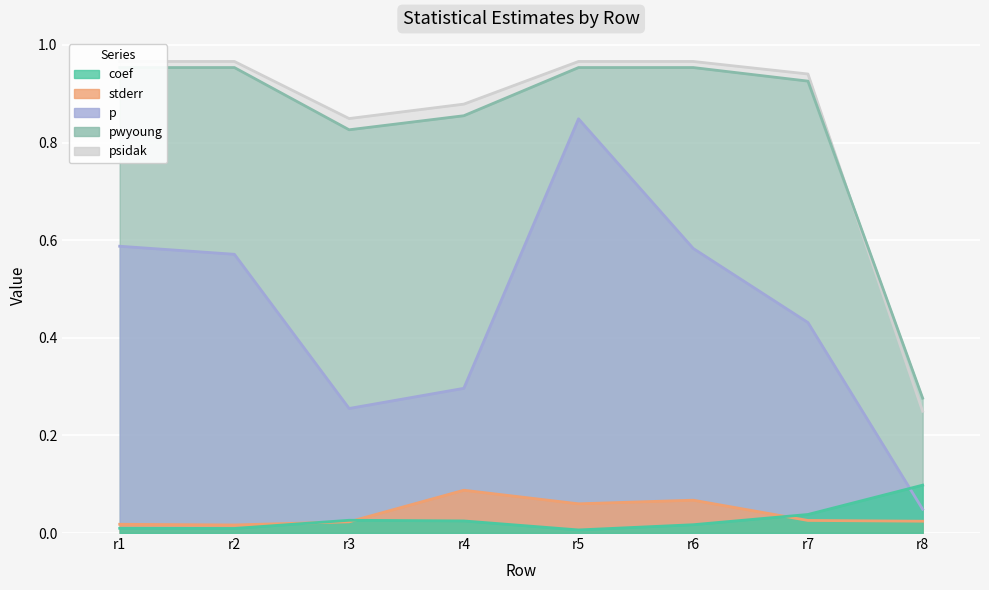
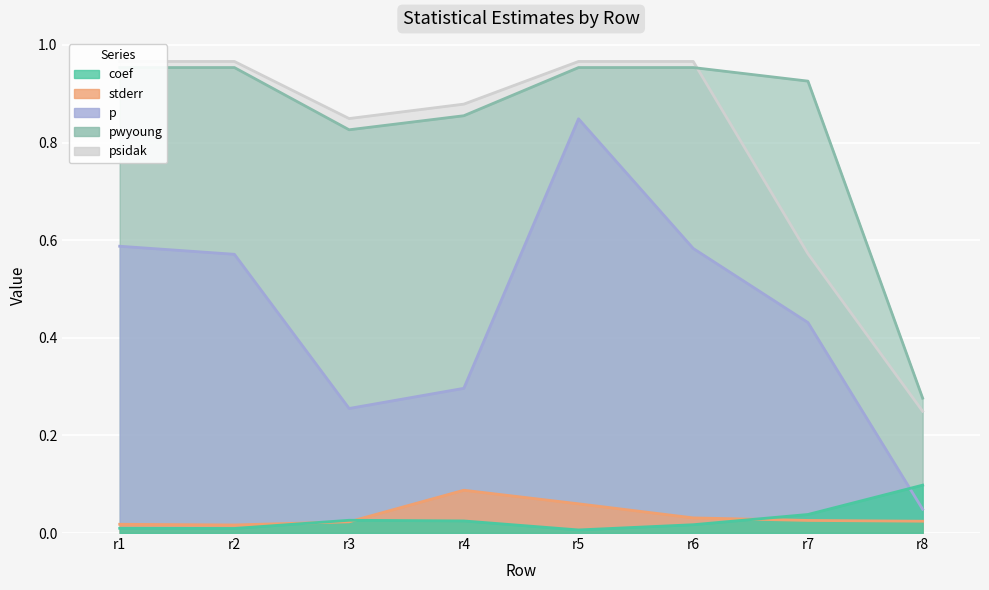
  {
    "psidak": {
      "r2": 0.97,
      "r3": 0.85,
      "r4": 0.88,
      "r5": 0.97,
      "r6": 0.97,
-     "r7": 0.94,
+     "r7": 0.57,
      "r8": 0.25
    },
    "stderr": {
      "r1": 0.02,
      "r2": 0.02,
      "r4": 0.09,
      "r5": 0.06,
-     "r6": 0.07,
+     "r6": 0.03,
      "r7": 0.03,
      "r8": 0.02
    },
    "coef": {
      "r1": 0.01,
      "r2": 0.01,
      "r4": 0.02,
      "r5": 0.01,
      "r6": 0.02,
      "r7": 0.04,
      "r8": 0.10
    }
  }
